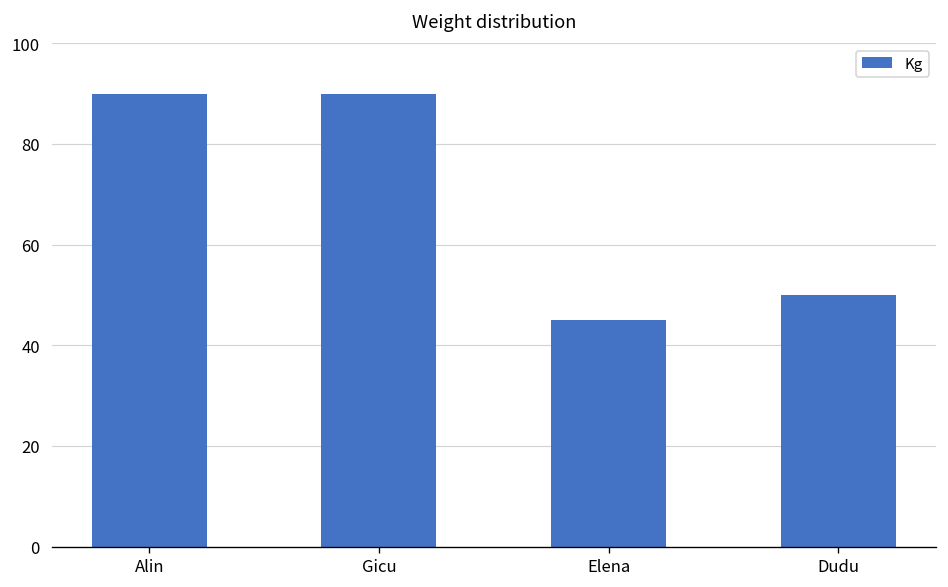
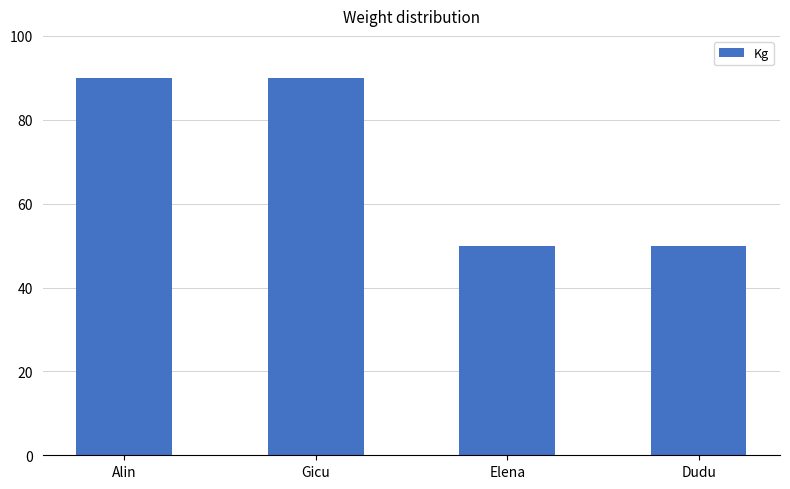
  {
    "Alin": 90,
    "Gicu": 90,
-   "Elena": 45,
+   "Elena": 50,
    "Dudu": 50
  }
